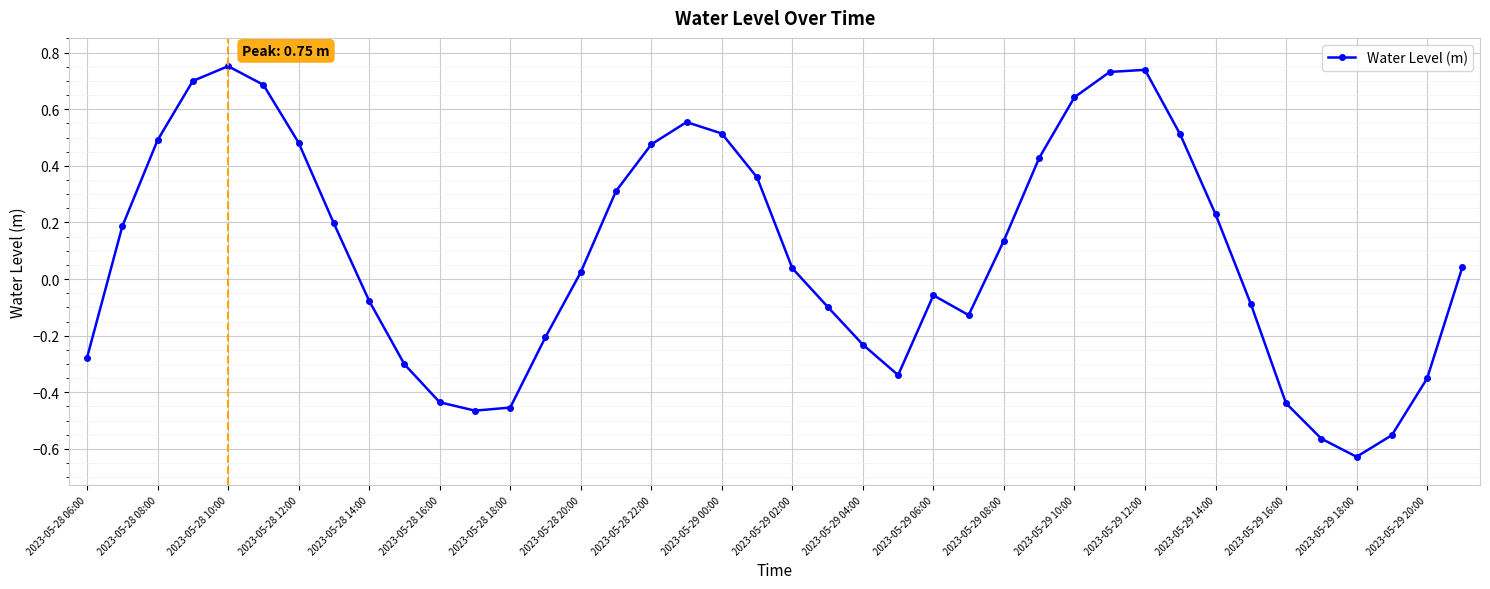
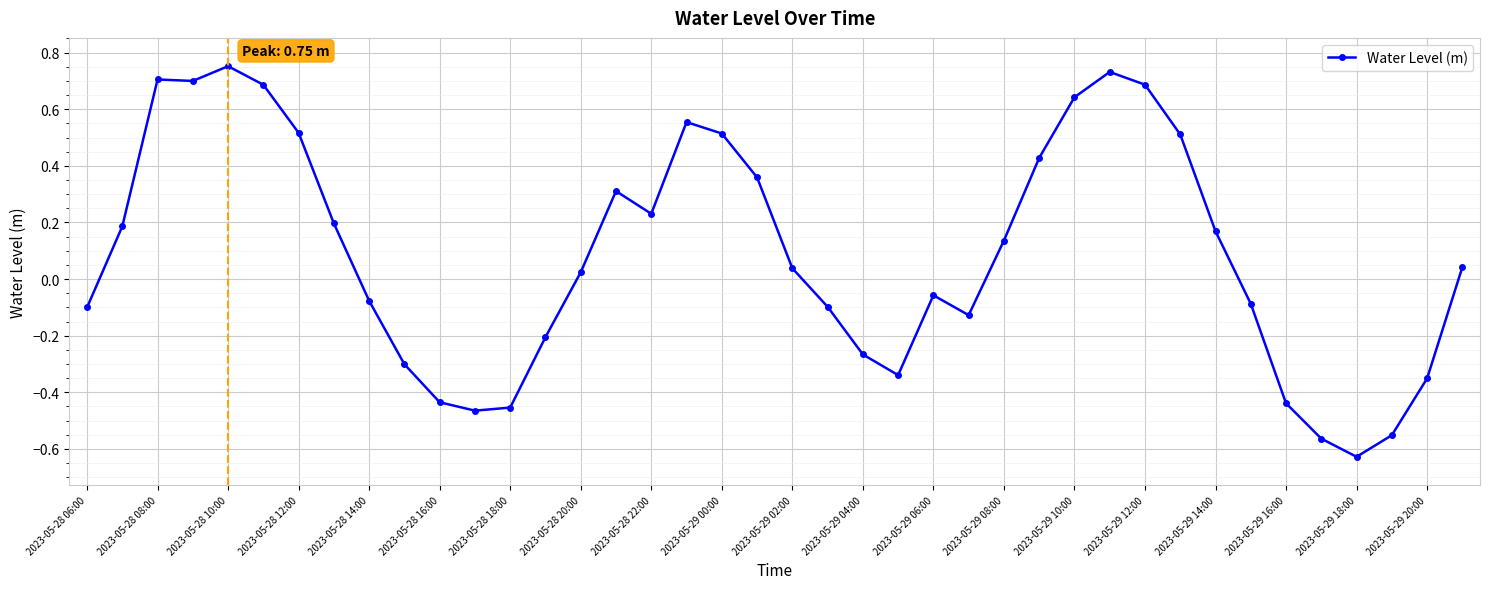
  {
-   "2023-05-28 06:00": -0.28,
-   "2023-05-28 08:00": 0.49,
-   "2023-05-28 12:00": 0.48,
+   "2023-05-28 06:00": -0.10,
+   "2023-05-28 08:00": 0.71,
+   "2023-05-28 12:00": 0.52,
    "2023-05-28 14:00": -0.08,
    "2023-05-28 16:00": -0.44,
    "2023-05-28 18:00": -0.45,
    "2023-05-28 20:00": 0.02,
-   "2023-05-28 22:00": 0.48,
+   "2023-05-28 22:00": 0.23,
    "2023-05-29 00:00": 0.51,
    "2023-05-29 02:00": 0.04,
-   "2023-05-29 04:00": -0.23,
+   "2023-05-29 04:00": -0.27,
    "2023-05-29 06:00": -0.06,
    "2023-05-29 08:00": 0.14,
    "2023-05-29 10:00": 0.64,
-   "2023-05-29 12:00": 0.74,
-   "2023-05-29 14:00": 0.23,
+   "2023-05-29 12:00": 0.69,
+   "2023-05-29 14:00": 0.17,
    "2023-05-29 16:00": -0.44,
    "2023-05-29 18:00": -0.63,
    "2023-05-29 20:00": -0.35
  }
